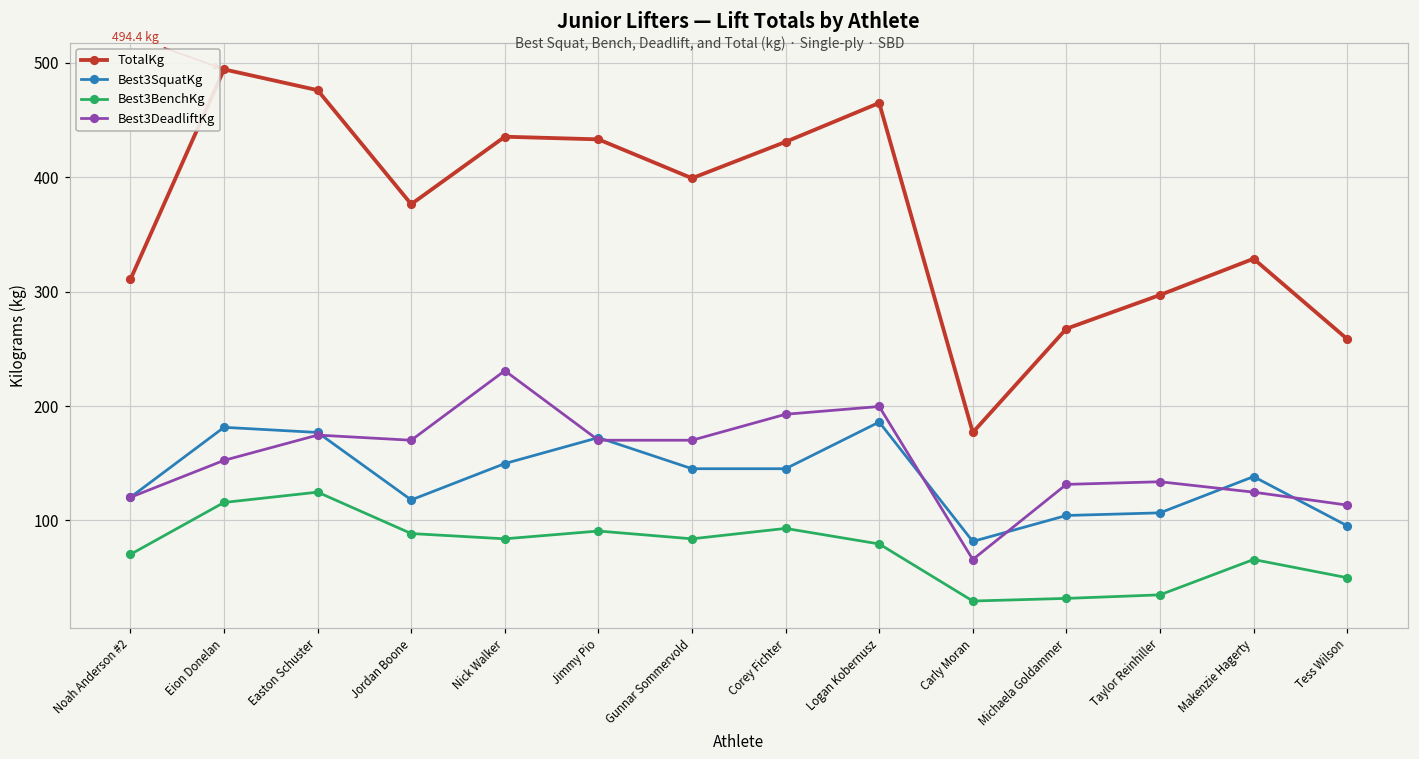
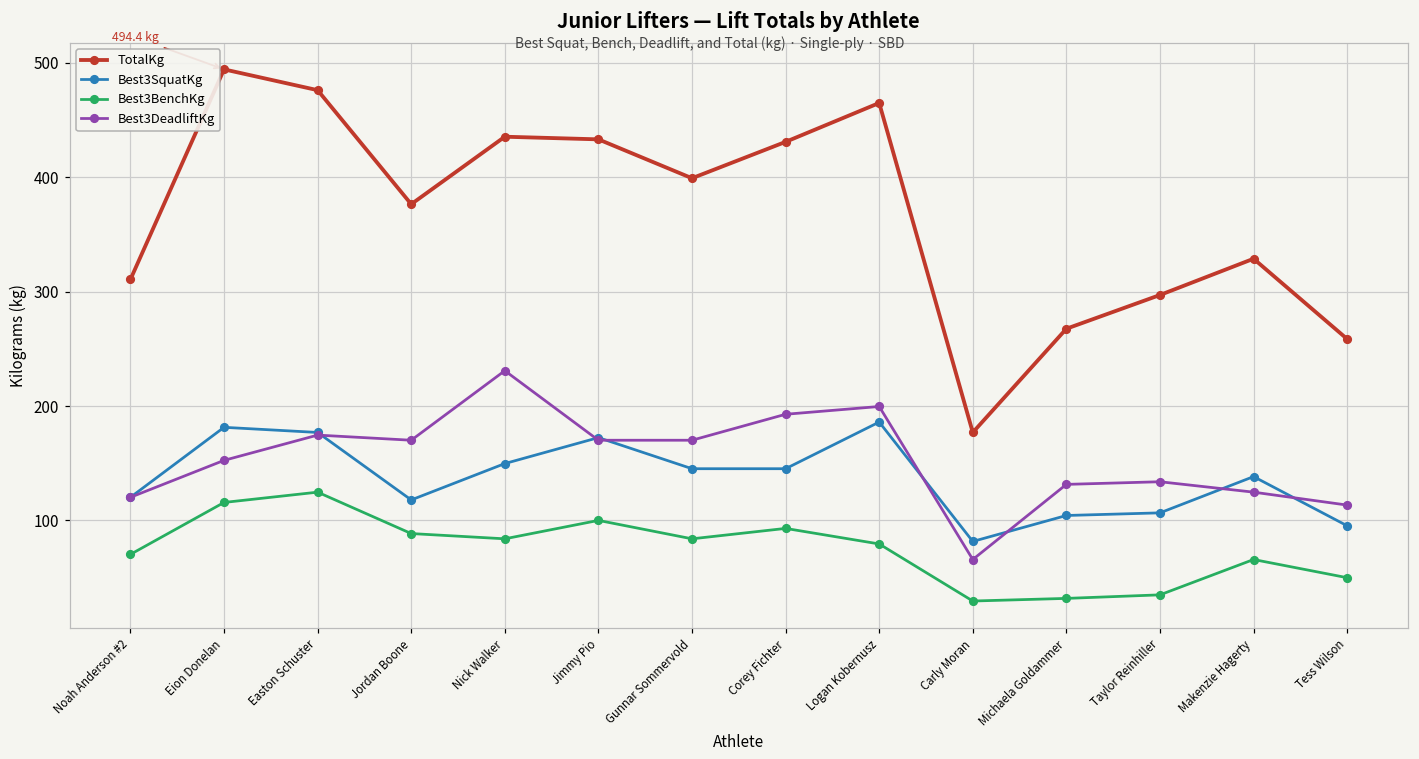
  {
    "TotalKg": {
      "Noah Anderson #2": 311,
      "Easton Schuster": 476,
      "Jordan Boone": 377,
      "Nick Walker": 436,
      "Jimmy Pio": 433,
      "Gunnar Sommervold": 399,
      "Corey Fichter": 431,
      "Logan Kobernusz": 465,
      "Carly Moran": 177,
      "Michaela Goldammer": 268,
      "Taylor Reinhiller": 297,
      "Makenzie Hagerty": 329,
      "Tess Wilson": 259
    },
    "Best3SquatKg": {
      "Eion Donelan": 181,
      "Jordan Boone": 118,
      "Nick Walker": 150,
      "Gunnar Sommervold": 145,
      "Corey Fichter": 145,
      "Logan Kobernusz": 186,
      "Carly Moran": 82,
      "Michaela Goldammer": 104,
      "Taylor Reinhiller": 107,
      "Makenzie Hagerty": 138,
      "Tess Wilson": 95
    },
    "Best3BenchKg": {
      "Noah Anderson #2": 70,
      "Eion Donelan": 116,
      "Easton Schuster": 125,
      "Jordan Boone": 89,
      "Nick Walker": 84,
-     "Jimmy Pio": 91,
+     "Jimmy Pio": 100,
      "Gunnar Sommervold": 84,
      "Corey Fichter": 93,
      "Logan Kobernusz": 79,
      "Carly Moran": 30,
      "Michaela Goldammer": 32,
      "Taylor Reinhiller": 35,
      "Makenzie Hagerty": 66,
      "Tess Wilson": 50
    },
    "Best3DeadliftKg": {
      "Eion Donelan": 153,
      "Jordan Boone": 170,
      "Nick Walker": 231,
      "Gunnar Sommervold": 170,
      "Corey Fichter": 193,
      "Logan Kobernusz": 200,
      "Carly Moran": 66,
      "Michaela Goldammer": 132,
      "Taylor Reinhiller": 134,
      "Makenzie Hagerty": 125,
      "Tess Wilson": 113
    }
  }
